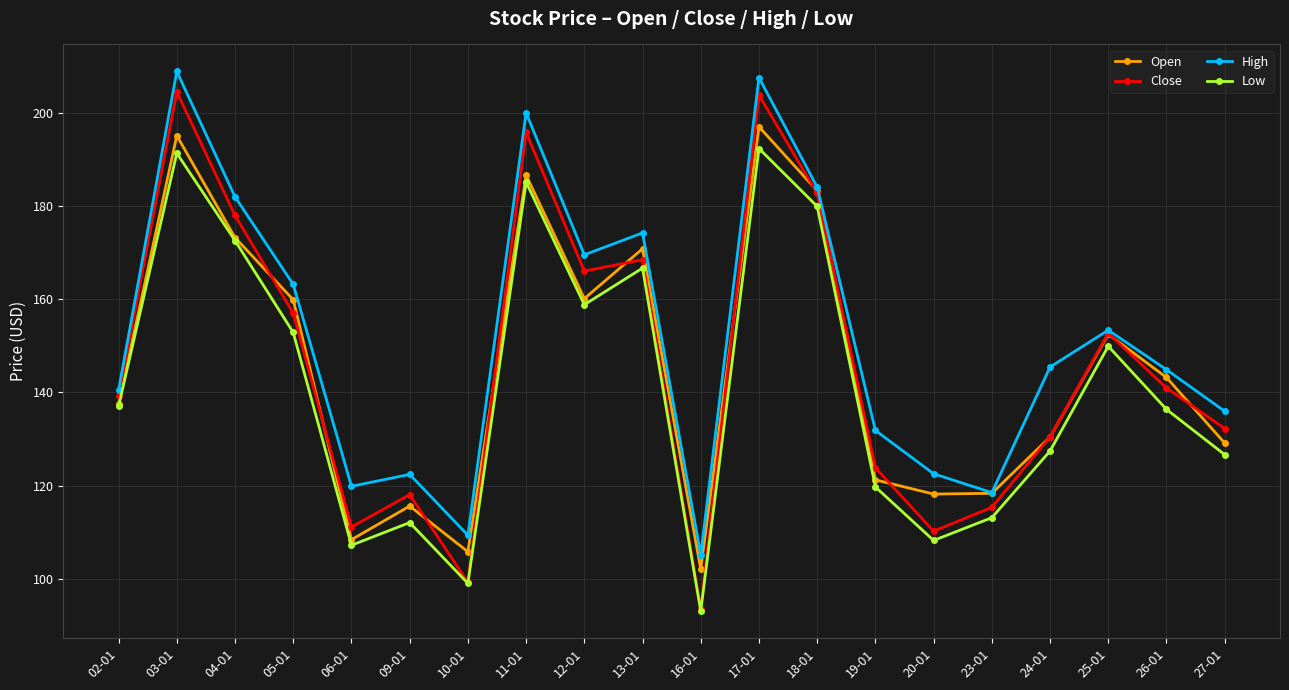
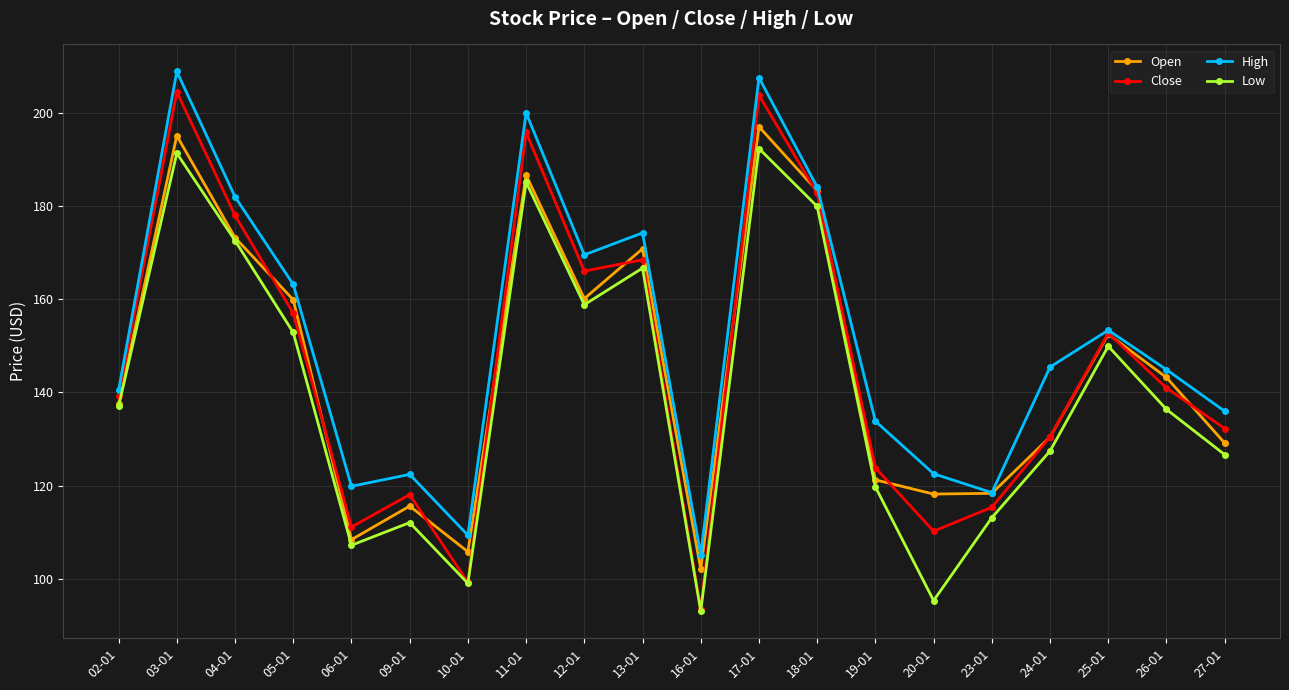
  {
    "Open": {
      "03-01": 195,
      "04-01": 173,
      "05-01": 160,
      "06-01": 108,
      "09-01": 116,
      "10-01": 106,
      "11-01": 187,
      "12-01": 160,
      "13-01": 171,
      "16-01": 102,
      "17-01": 197,
      "18-01": 183,
      "19-01": 121,
      "20-01": 118,
      "26-01": 143,
      "27-01": 129
    },
    "Close": {
      "02-01": 139,
      "03-01": 204,
      "04-01": 178,
      "05-01": 157,
      "06-01": 111,
      "09-01": 118,
      "11-01": 196,
      "12-01": 166,
      "13-01": 168,
      "17-01": 204,
      "18-01": 183,
      "19-01": 124,
      "20-01": 110,
      "23-01": 115,
      "26-01": 141,
      "27-01": 132
    },
    "High": {
      "02-01": 141,
      "03-01": 209,
      "04-01": 182,
      "05-01": 163,
      "06-01": 120,
      "09-01": 122,
      "10-01": 109,
      "11-01": 200,
      "12-01": 170,
      "13-01": 174,
      "16-01": 105,
      "17-01": 208,
      "18-01": 184,
-     "19-01": 132,
+     "19-01": 134,
      "20-01": 123,
      "24-01": 145,
      "25-01": 153,
      "26-01": 145,
      "27-01": 136
    },
    "Low": {
      "03-01": 191,
      "04-01": 173,
      "05-01": 153,
      "06-01": 107,
      "09-01": 112,
      "11-01": 185,
      "12-01": 159,
      "13-01": 167,
      "17-01": 192,
      "18-01": 180,
      "19-01": 120,
-     "20-01": 108,
+     "20-01": 95,
      "23-01": 113,
      "24-01": 127,
      "25-01": 150,
      "26-01": 136,
      "27-01": 127
    }
  }
